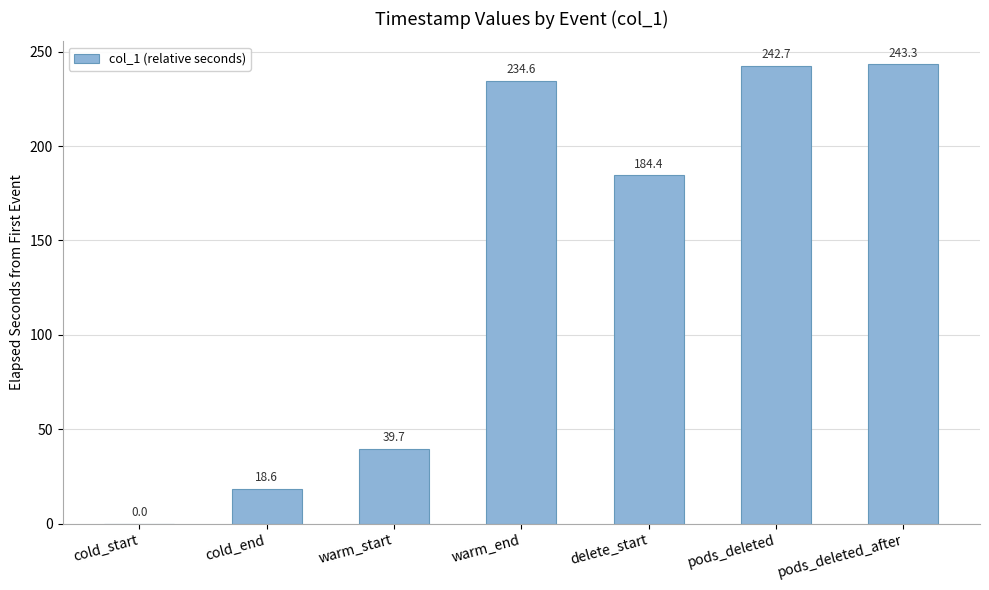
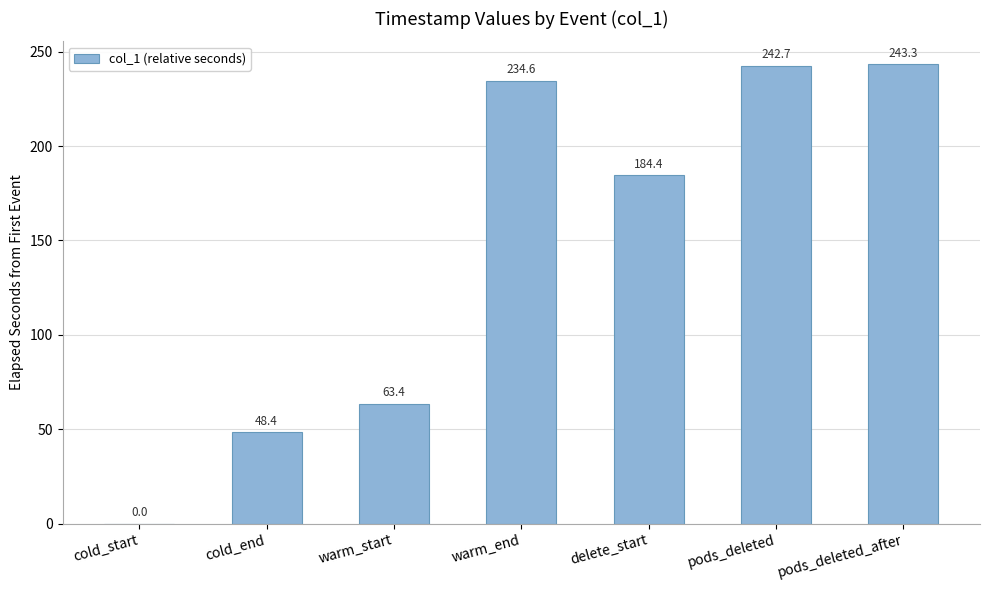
  {
    "cold_start": 0.0,
-   "cold_end": 18.6,
-   "warm_start": 39.7,
+   "cold_end": 48.4,
+   "warm_start": 63.4,
    "warm_end": 234.6,
    "delete_start": 184.4,
    "pods_deleted": 242.7,
    "pods_deleted_after": 243.3
  }
